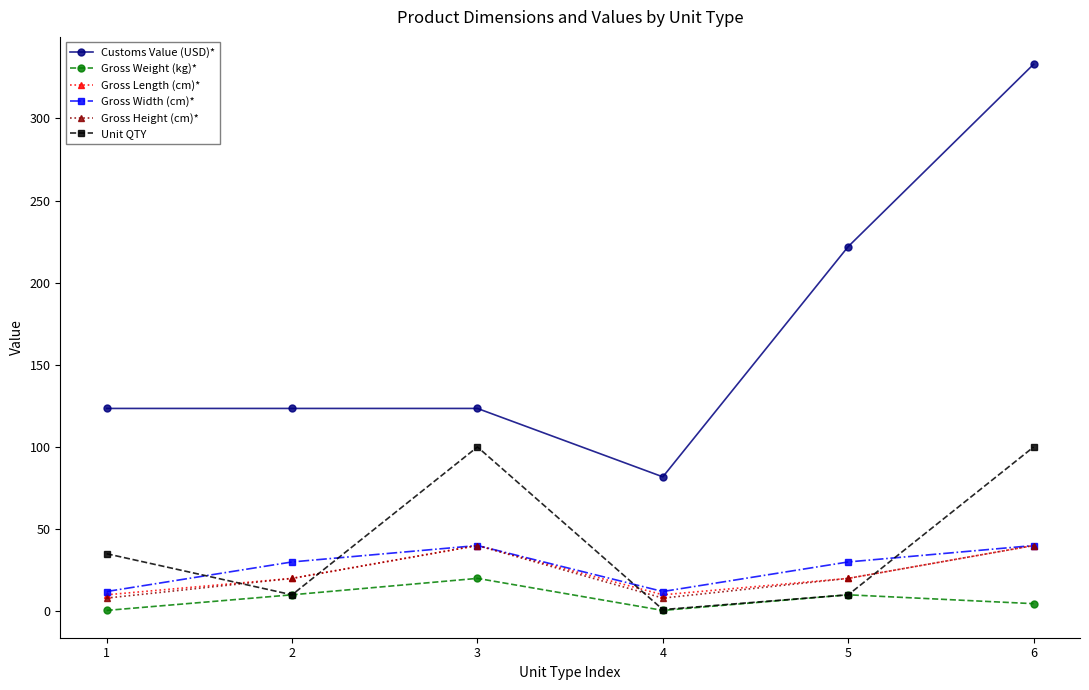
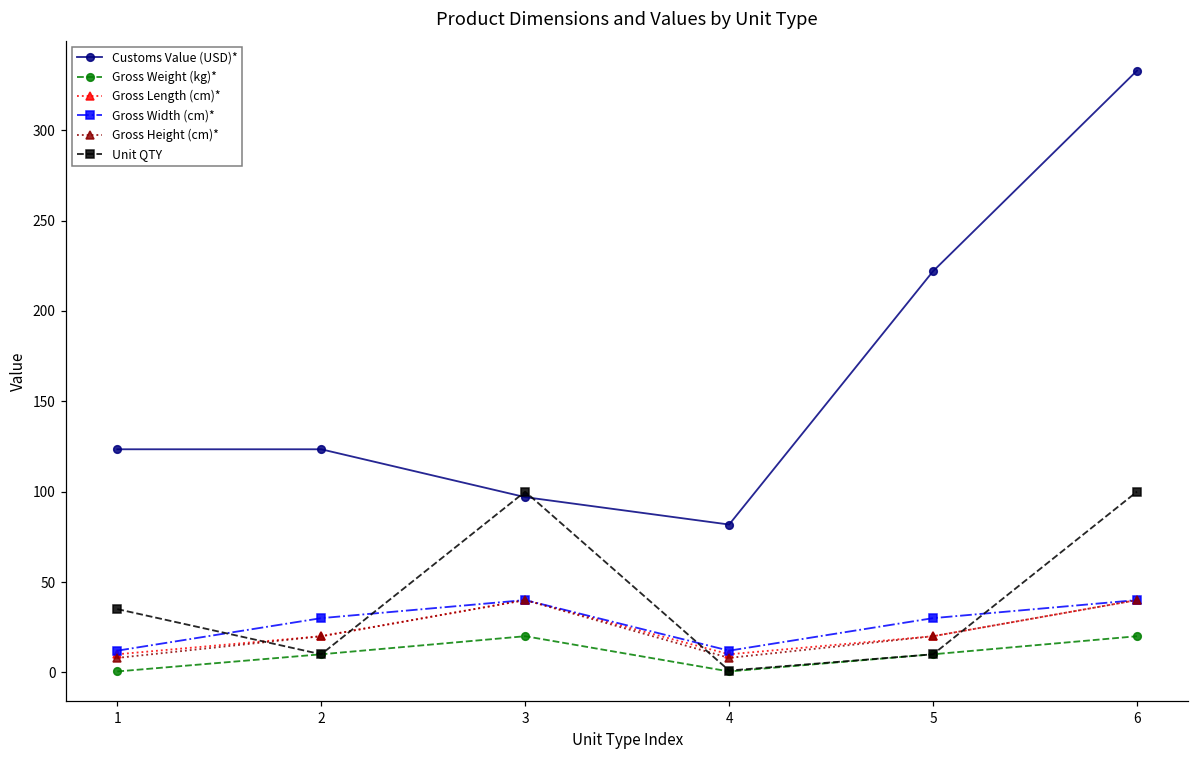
  {
    "Customs Value (USD)*": {
      "1": 123,
      "2": 123,
-     "3": 123,
+     "3": 97,
      "4": 82,
      "5": 222,
      "6": 333
    },
    "Gross Weight (kg)*": {
      "1": 1,
      "3": 20,
-     "6": 5
+     "6": 20
    },
    "Gross Length (cm)*": {
      "1": 10,
      "4": 10
    },
    "Gross Width (cm)*": {
      "1": 12,
      "2": 30,
      "4": 12,
      "5": 30
    },
    "Gross Height (cm)*": {
      "1": 8,
      "4": 8
    },
    "Unit QTY": {
      "1": 35,
      "3": 100,
      "6": 100
    }
  }
